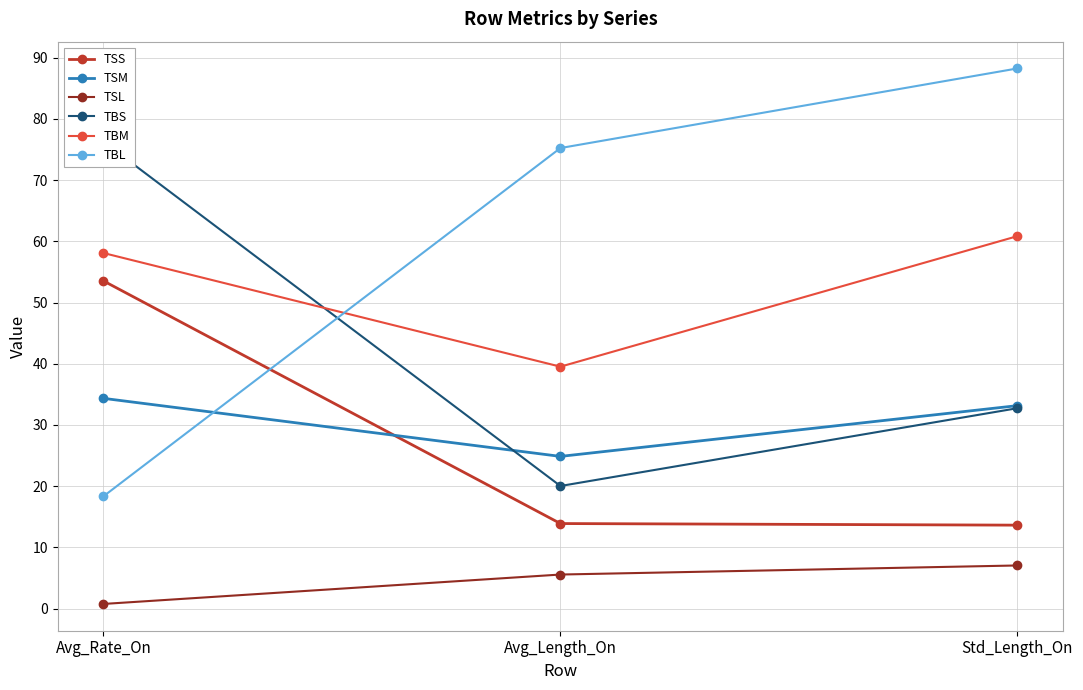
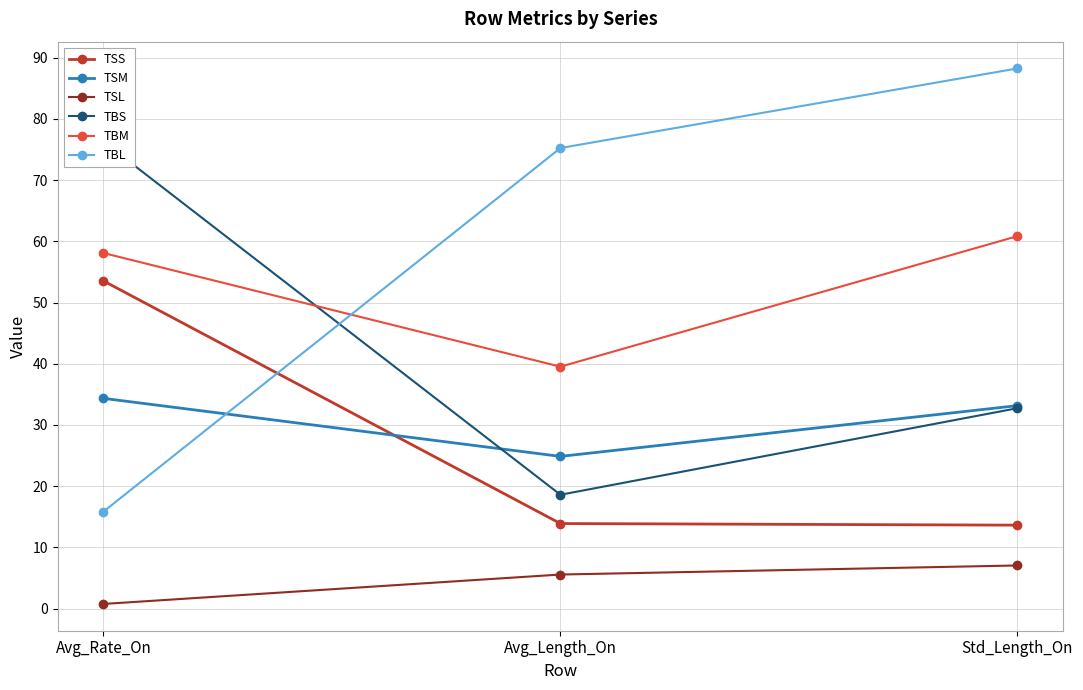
  {
    "TSM": {
      "Avg_Rate_On": 34,
      "Avg_Length_On": 25,
      "Std_Length_On": 33
    },
    "TBS": {
-     "Avg_Length_On": 20,
+     "Avg_Length_On": 19,
      "Std_Length_On": 33
    },
    "TBL": {
-     "Avg_Rate_On": 18,
+     "Avg_Rate_On": 16,
      "Avg_Length_On": 75,
      "Std_Length_On": 88
    }
  }
